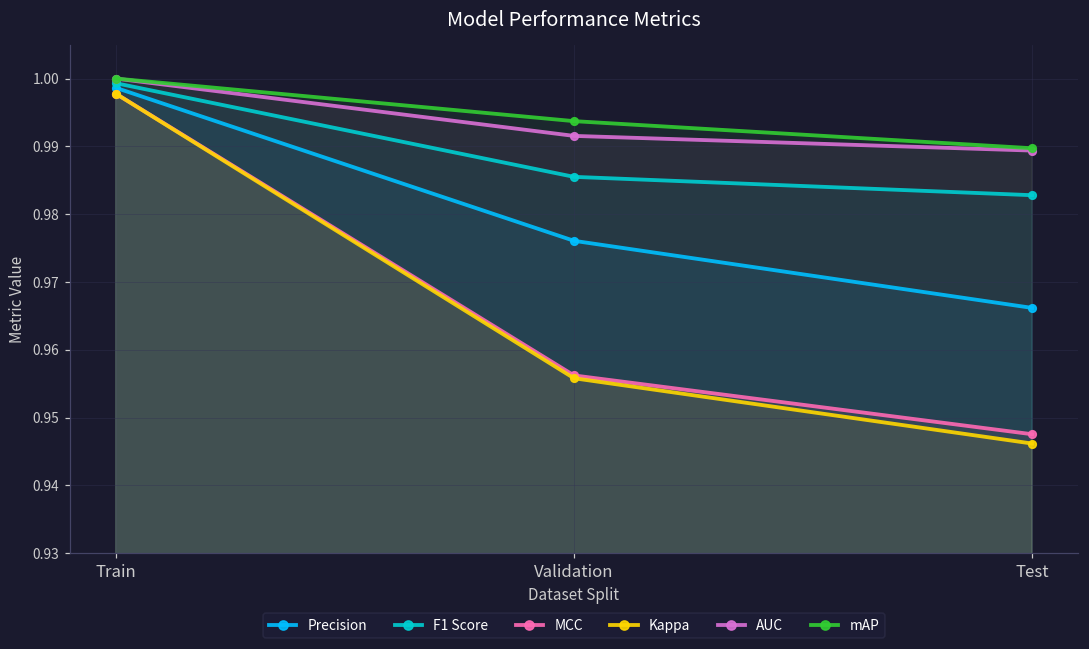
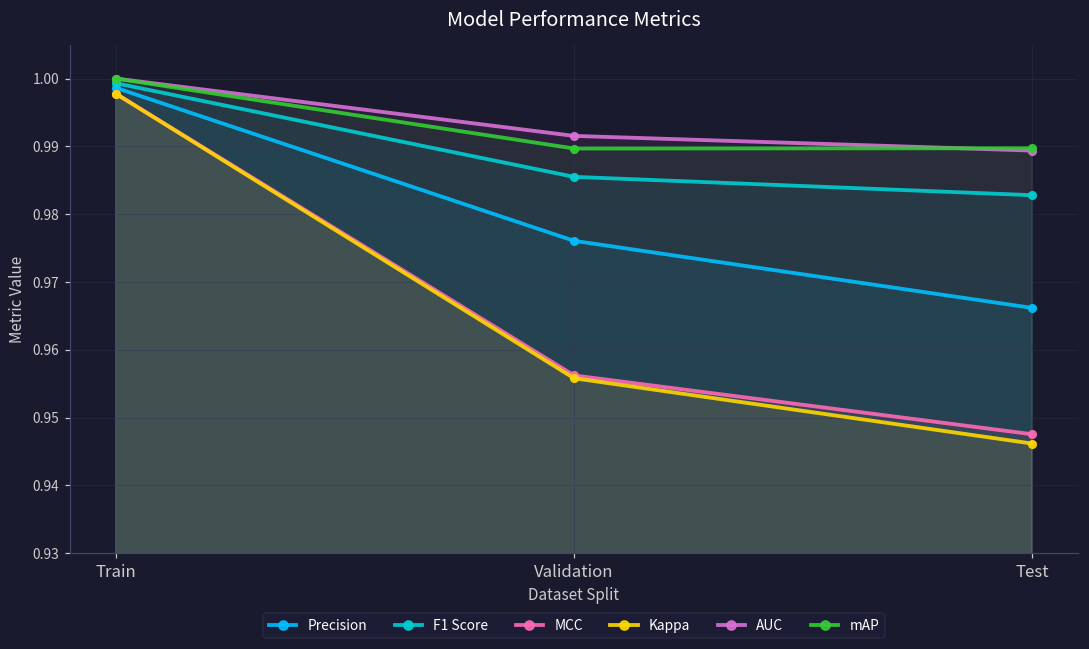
  {
    "Kappa": {
      "Test": 0.946
    },
    "mAP": {
-     "Validation": 0.994
+     "Validation": 0.990
    }
  }
